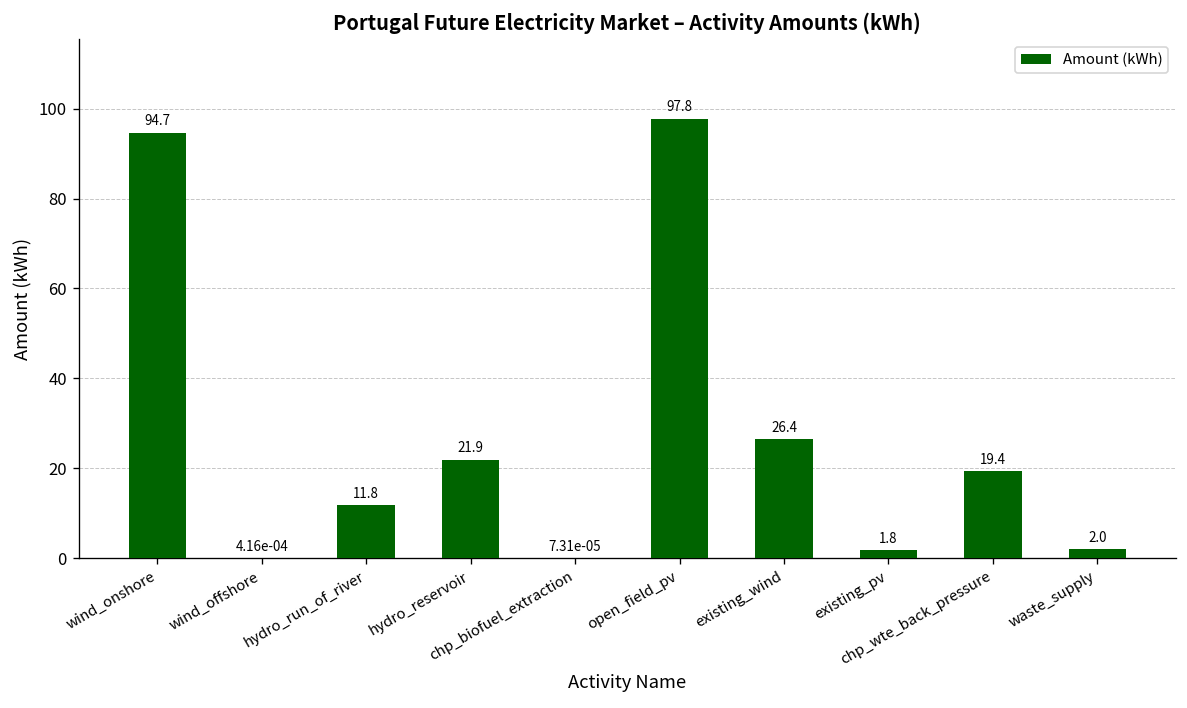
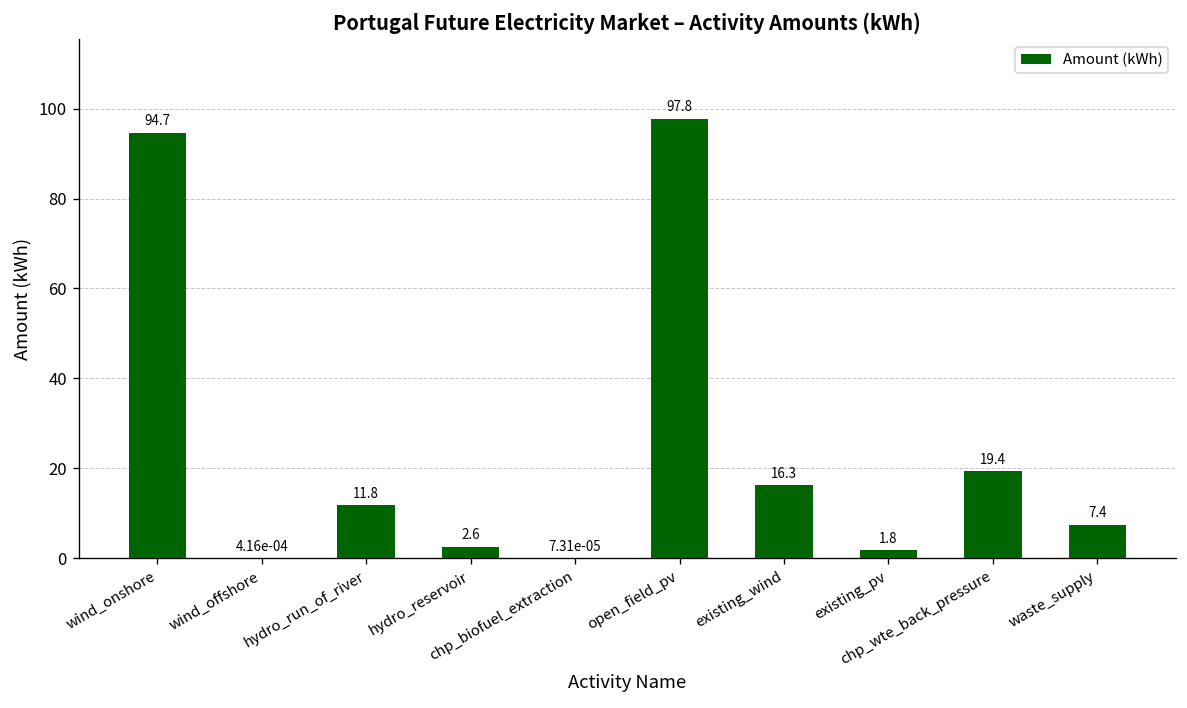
  {
    "wind_onshore": "94.7",
    "wind_offshore": "4.16e-04",
    "hydro_run_of_river": "11.8",
-   "hydro_reservoir": "21.9",
+   "hydro_reservoir": "2.6",
    "chp_biofuel_extraction": "7.31e-05",
    "open_field_pv": "97.8",
-   "existing_wind": "26.4",
+   "existing_wind": "16.3",
    "existing_pv": "1.8",
    "chp_wte_back_pressure": "19.4",
-   "waste_supply": "2.0"
+   "waste_supply": "7.4"
  }
